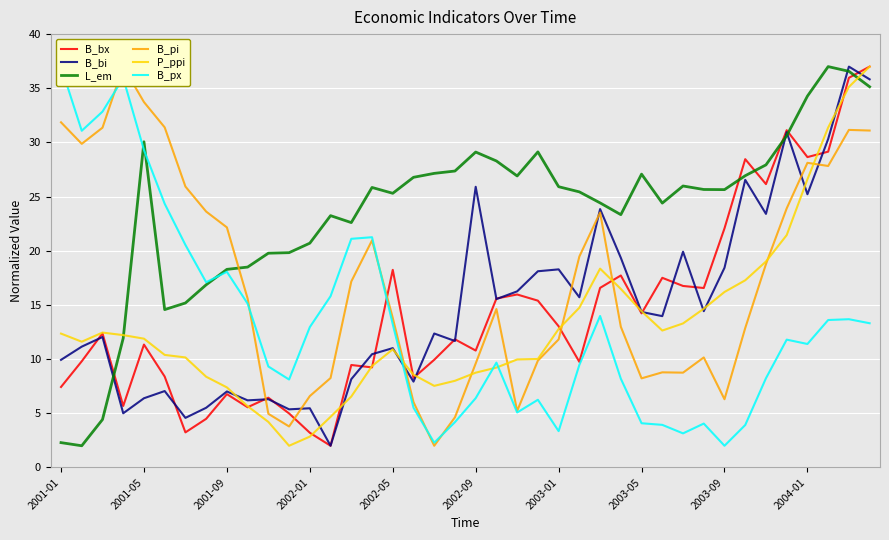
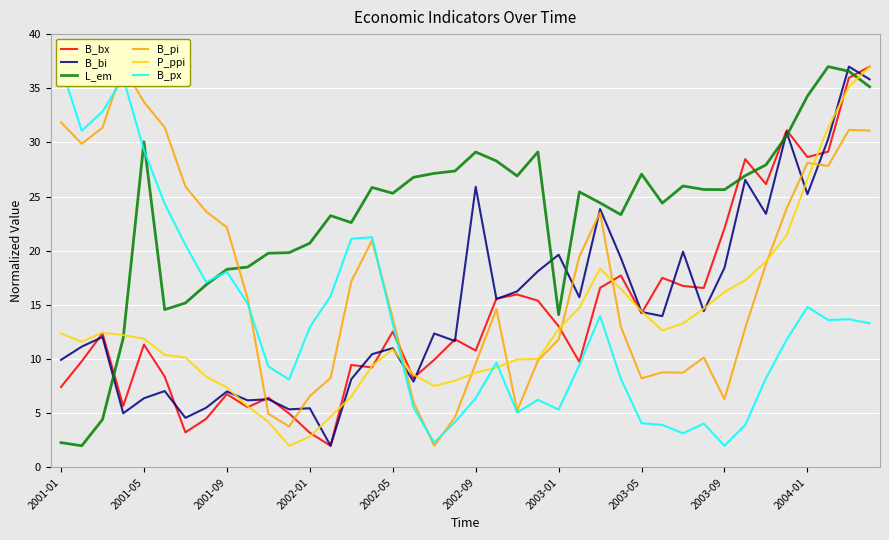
  {
    "B_bx": {
      "2001-01": 7.4,
      "2001-05": 11.3,
      "2001-09": 6.8,
      "2002-01": 3.2,
-     "2002-05": 18.2,
+     "2002-05": 12.5,
      "2002-09": 10.8,
      "2003-01": 13.0,
      "2003-09": 22.1,
      "2004-01": 28.6
    },
    "B_bi": {
      "2001-01": 9.9,
      "2001-05": 6.4,
      "2001-09": 7.0,
      "2002-01": 5.5,
      "2002-09": 25.9,
-     "2003-01": 18.3,
+     "2003-01": 19.6,
      "2003-09": 18.4,
      "2004-01": 25.2
    },
    "L_em": {
      "2001-01": 2.3,
      "2001-05": 30.1,
      "2002-01": 20.7,
      "2002-05": 25.3,
      "2002-09": 29.1,
-     "2003-01": 25.9,
+     "2003-01": 14.1,
      "2003-05": 27.1,
      "2003-09": 25.6,
      "2004-01": 34.3
    },
    "B_px": {
      "2001-05": 29.3,
      "2002-01": 13.0,
      "2002-05": 13.2,
      "2002-09": 6.4,
-     "2003-01": 3.4,
+     "2003-01": 5.3,
      "2003-05": 4.1,
      "2003-09": 2.0,
-     "2004-01": 11.4
+     "2004-01": 14.8
    }
  }
